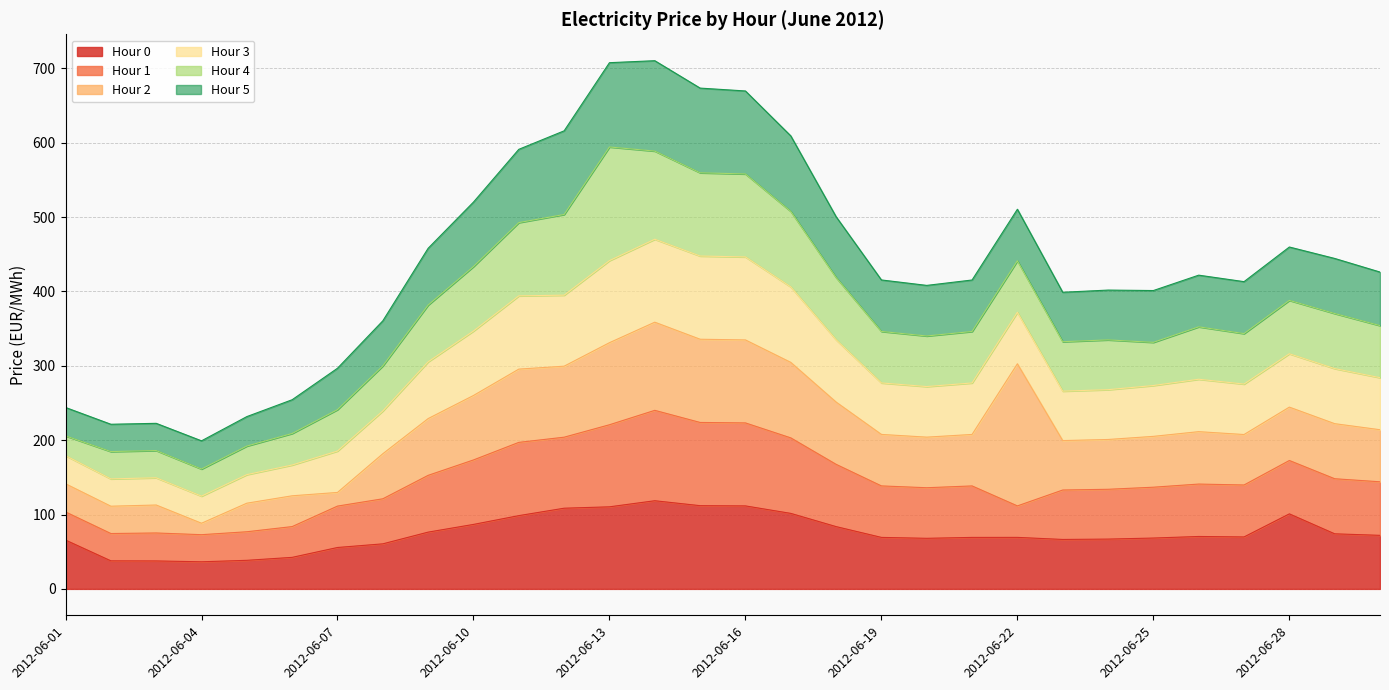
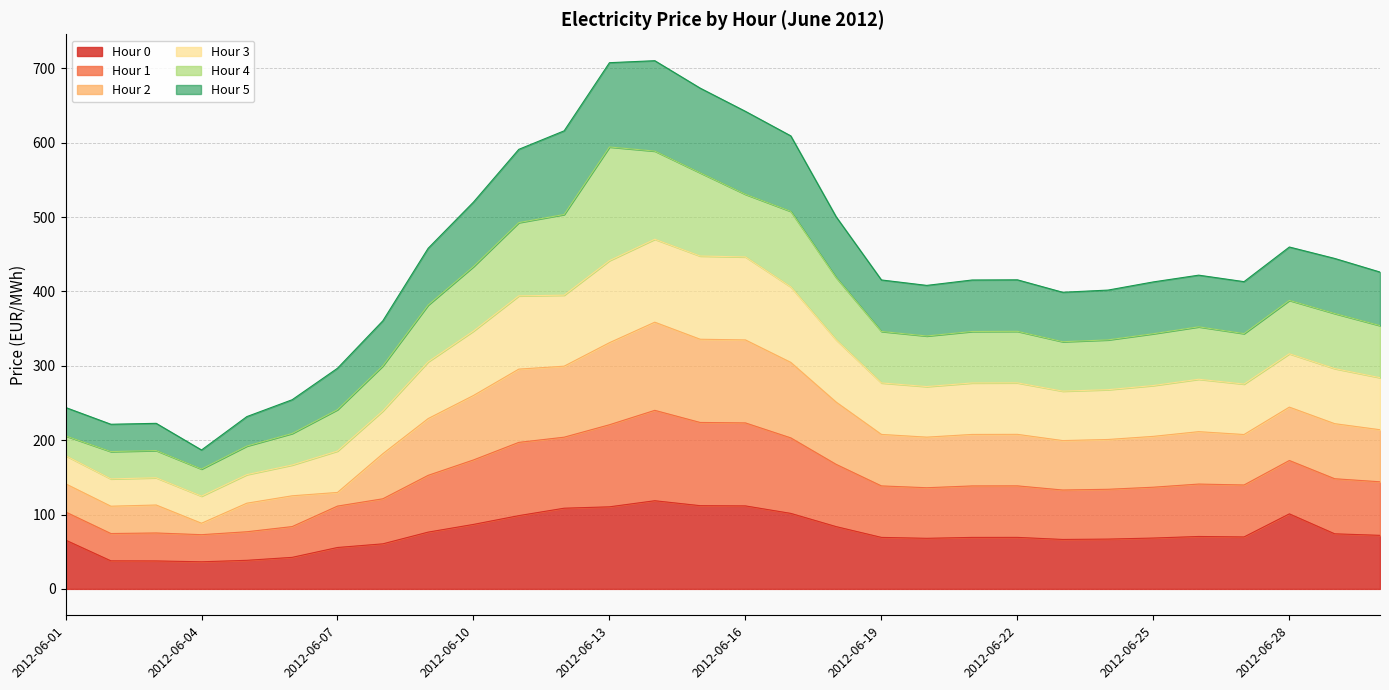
  {
    "Hour 0": {
      "2012-06-01": 70,
      "2012-06-04": 40,
      "2012-06-07": 60,
      "2012-06-10": 90,
      "2012-06-13": 110,
      "2012-06-16": 110,
      "2012-06-19": 70,
      "2012-06-22": 70,
      "2012-06-25": 70,
      "2012-06-28": 100
    },
    "Hour 1": {
      "2012-06-01": 40,
      "2012-06-04": 40,
      "2012-06-07": 60,
      "2012-06-10": 90,
      "2012-06-13": 110,
      "2012-06-16": 110,
      "2012-06-19": 70,
-     "2012-06-22": 40,
+     "2012-06-22": 70,
      "2012-06-25": 70,
      "2012-06-28": 70
    },
    "Hour 2": {
      "2012-06-01": 40,
      "2012-06-04": 20,
      "2012-06-07": 20,
      "2012-06-10": 90,
      "2012-06-13": 110,
      "2012-06-16": 110,
      "2012-06-19": 70,
-     "2012-06-22": 190,
+     "2012-06-22": 70,
      "2012-06-25": 70,
      "2012-06-28": 70
    },
    "Hour 3": {
      "2012-06-01": 40,
      "2012-06-04": 40,
      "2012-06-07": 60,
      "2012-06-10": 90,
      "2012-06-13": 110,
      "2012-06-16": 110,
      "2012-06-19": 70,
      "2012-06-22": 70,
      "2012-06-25": 70,
      "2012-06-28": 70
    },
    "Hour 4": {
      "2012-06-01": 30,
      "2012-06-04": 40,
      "2012-06-07": 60,
      "2012-06-10": 90,
      "2012-06-13": 150,
-     "2012-06-16": 110,
+     "2012-06-16": 80,
      "2012-06-19": 70,
      "2012-06-22": 70,
-     "2012-06-25": 60,
+     "2012-06-25": 70,
      "2012-06-28": 70
    },
    "Hour 5": {
      "2012-06-01": 40,
-     "2012-06-04": 40,
+     "2012-06-04": 30,
      "2012-06-07": 60,
      "2012-06-10": 90,
      "2012-06-13": 110,
      "2012-06-16": 110,
      "2012-06-19": 70,
      "2012-06-22": 70,
      "2012-06-25": 70,
      "2012-06-28": 70
    }
  }
